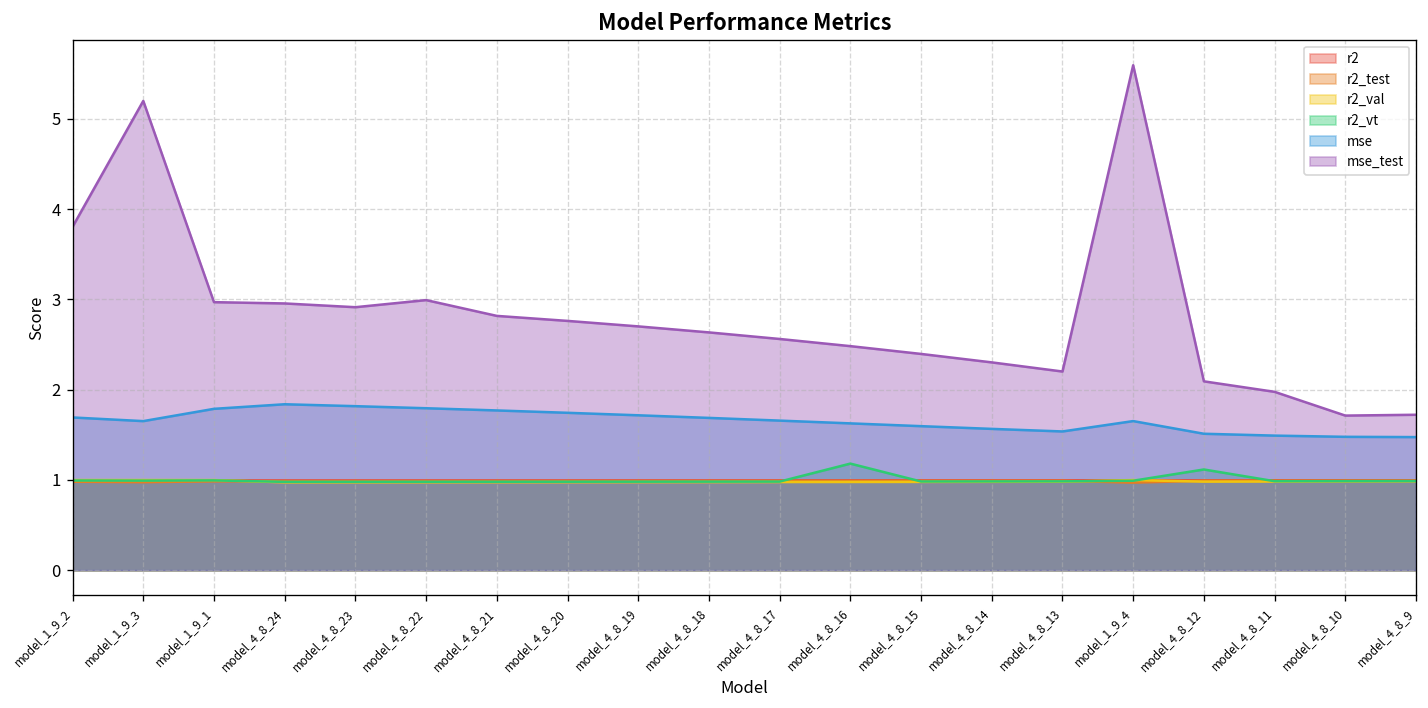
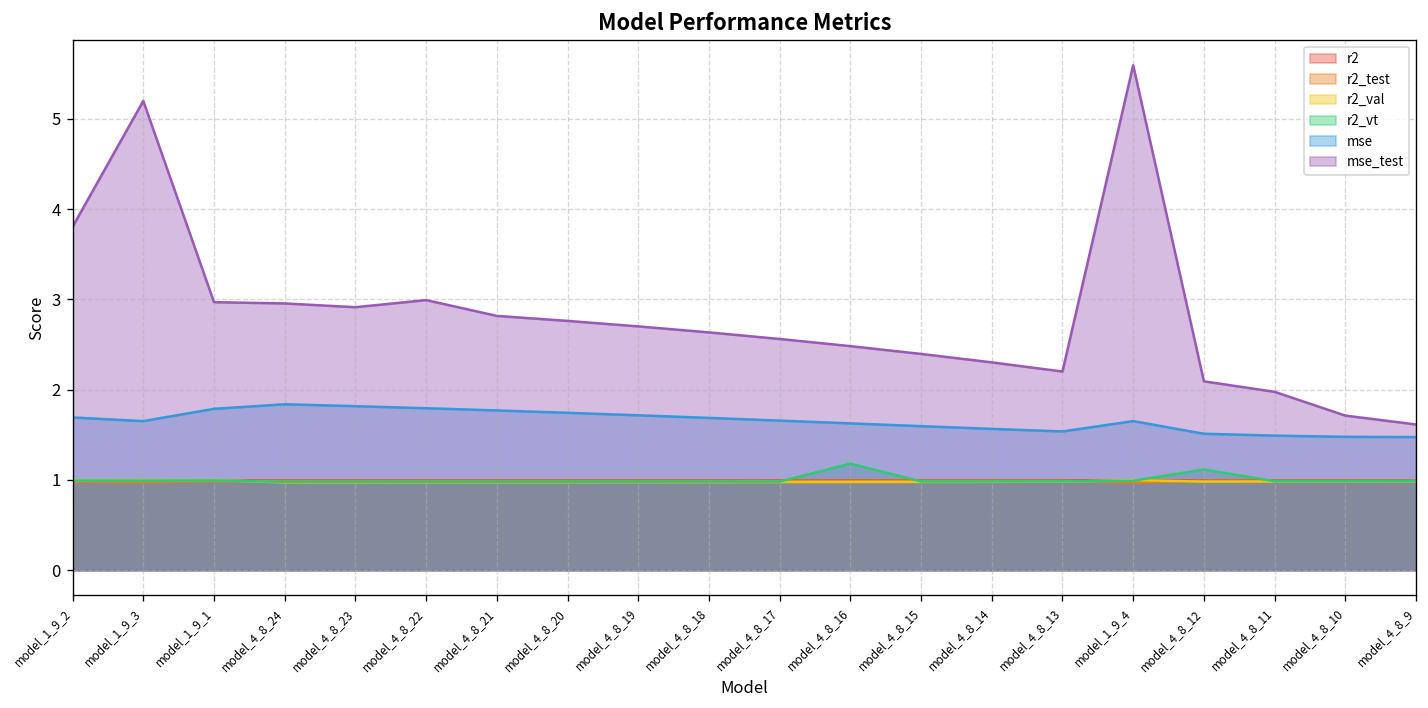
  {
    "r2_vt": {
      "model_4_8_16": 1.2,
      "model_4_8_12": 1.1
    },
    "mse": {
      "model_1_9_2": 1.7,
      "model_1_9_3": 1.7,
      "model_1_9_1": 1.8,
      "model_4_8_24": 1.8,
      "model_4_8_23": 1.8,
      "model_4_8_22": 1.8,
      "model_4_8_21": 1.8,
      "model_4_8_20": 1.7,
      "model_4_8_19": 1.7,
      "model_4_8_18": 1.7,
      "model_4_8_17": 1.7,
      "model_4_8_16": 1.6,
      "model_4_8_15": 1.6,
      "model_4_8_14": 1.6,
      "model_4_8_13": 1.5,
      "model_1_9_4": 1.7,
      "model_4_8_12": 1.5,
      "model_4_8_11": 1.5,
      "model_4_8_10": 1.5,
      "model_4_8_9": 1.5
    },
    "mse_test": {
      "model_1_9_2": 3.8,
      "model_1_9_3": 5.2,
      "model_1_9_1": 3.0,
      "model_4_8_24": 3.0,
      "model_4_8_23": 2.9,
      "model_4_8_22": 3.0,
      "model_4_8_21": 2.8,
      "model_4_8_20": 2.8,
      "model_4_8_19": 2.7,
      "model_4_8_18": 2.6,
      "model_4_8_17": 2.6,
      "model_4_8_16": 2.5,
      "model_4_8_15": 2.4,
      "model_4_8_14": 2.3,
      "model_4_8_13": 2.2,
      "model_1_9_4": 5.6,
      "model_4_8_12": 2.1,
      "model_4_8_11": 2.0,
      "model_4_8_10": 1.7,
-     "model_4_8_9": 1.7
+     "model_4_8_9": 1.6
    }
  }
